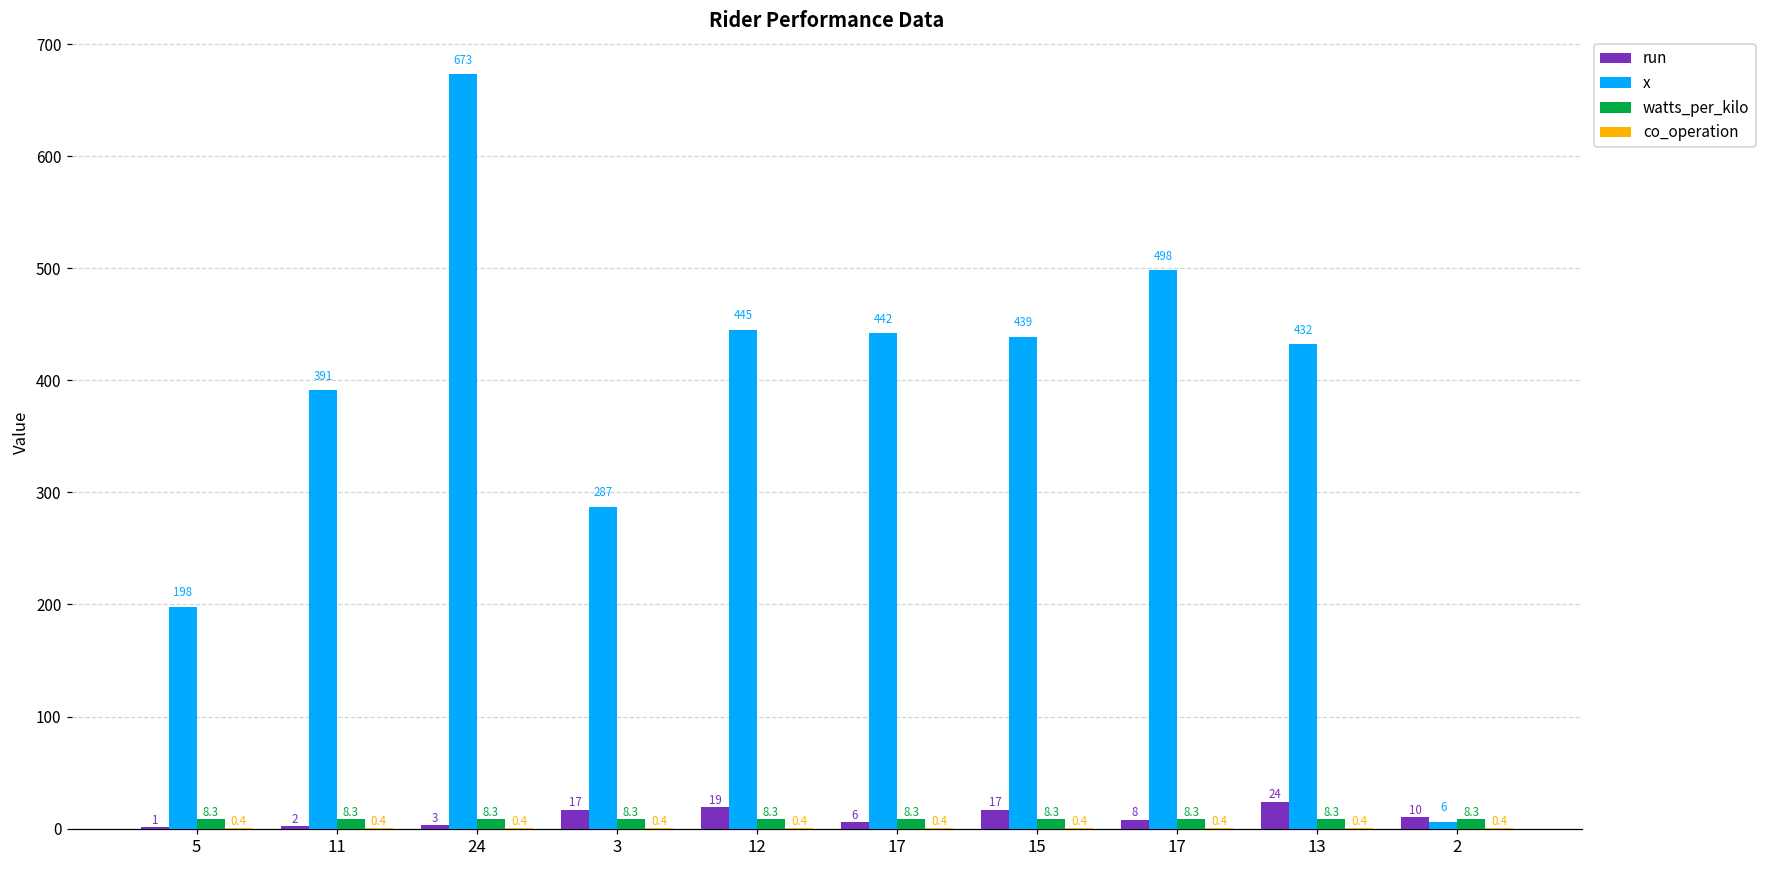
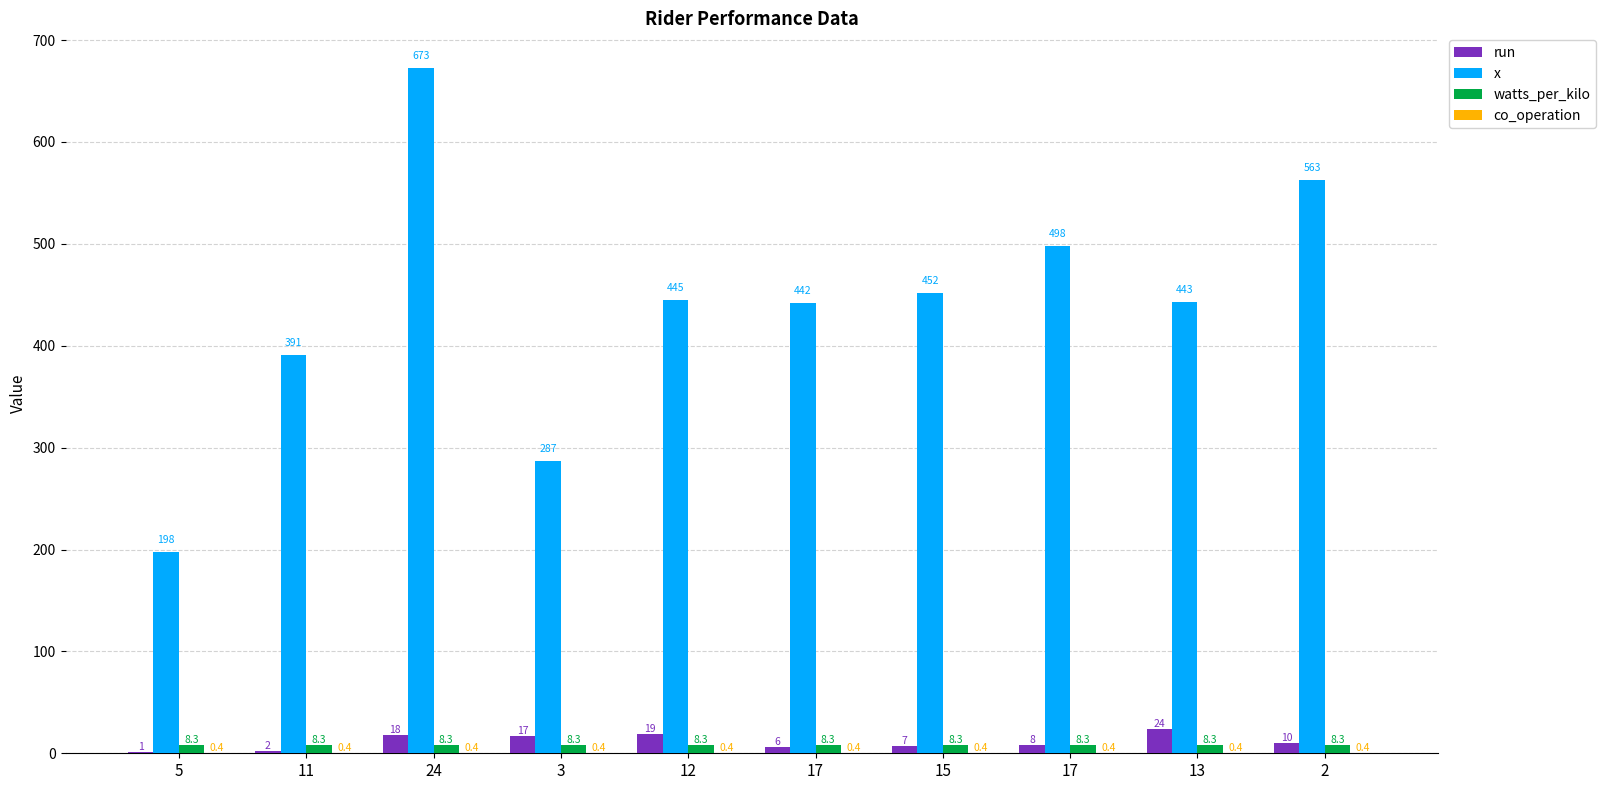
  {
    "run": {
      "5": 1,
      "11": 2,
-     "24": 3,
+     "24": 18,
      "3": 17,
      "12": 19,
-     "15": 17,
+     "15": 7,
      "13": 24,
      "2": 10
    },
    "x": {
      "5": 198,
      "11": 391,
      "24": 673,
      "3": 287,
      "12": 445,
-     "15": 439,
-     "13": 432,
-     "2": 6
+     "15": 452,
+     "13": 443,
+     "2": 563
    },
    "watts_per_kilo": {
      "5": 8.3,
      "11": 8.3,
      "24": 8.3,
      "3": 8.3,
      "12": 8.3,
      "15": 8.3,
      "13": 8.3,
      "2": 8.3
    },
    "co_operation": {
      "5": 0.4,
      "11": 0.4,
      "24": 0.4,
      "3": 0.4,
      "12": 0.4,
      "15": 0.4,
      "13": 0.4,
      "2": 0.4
    }
  }
